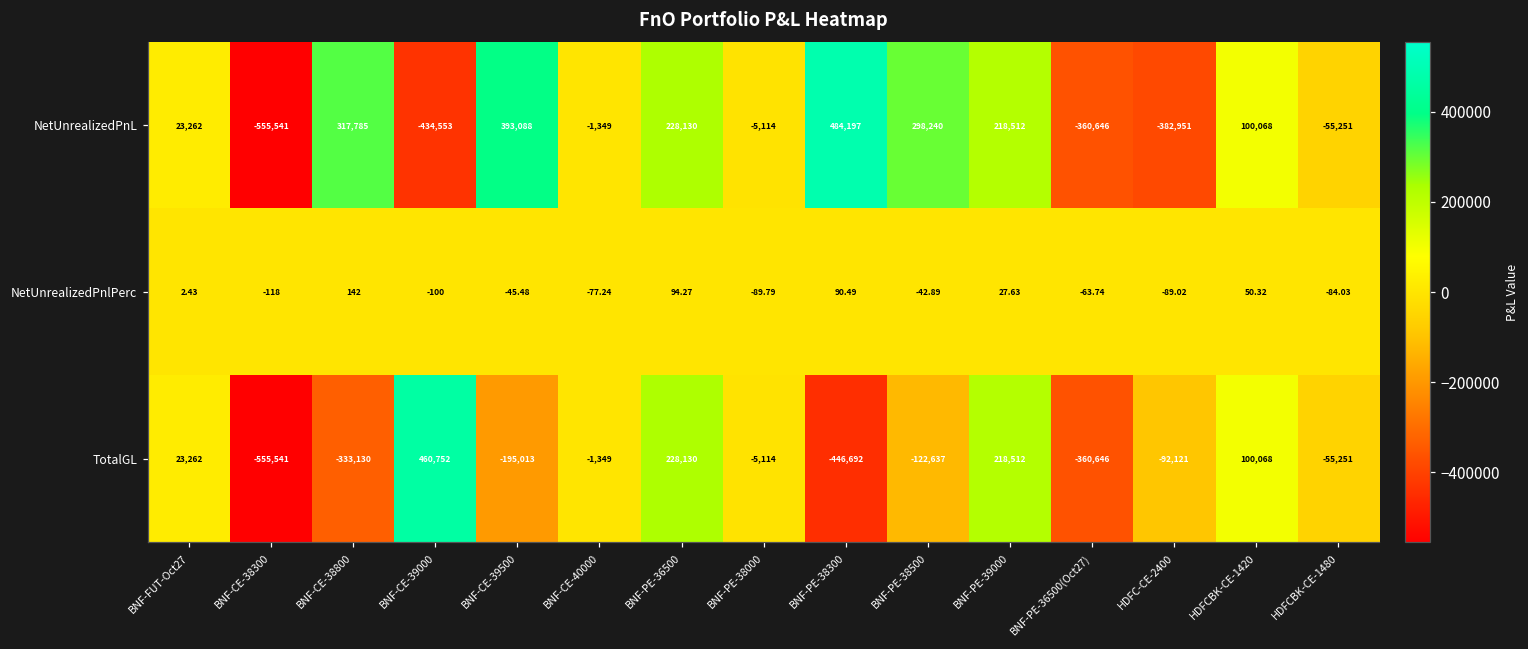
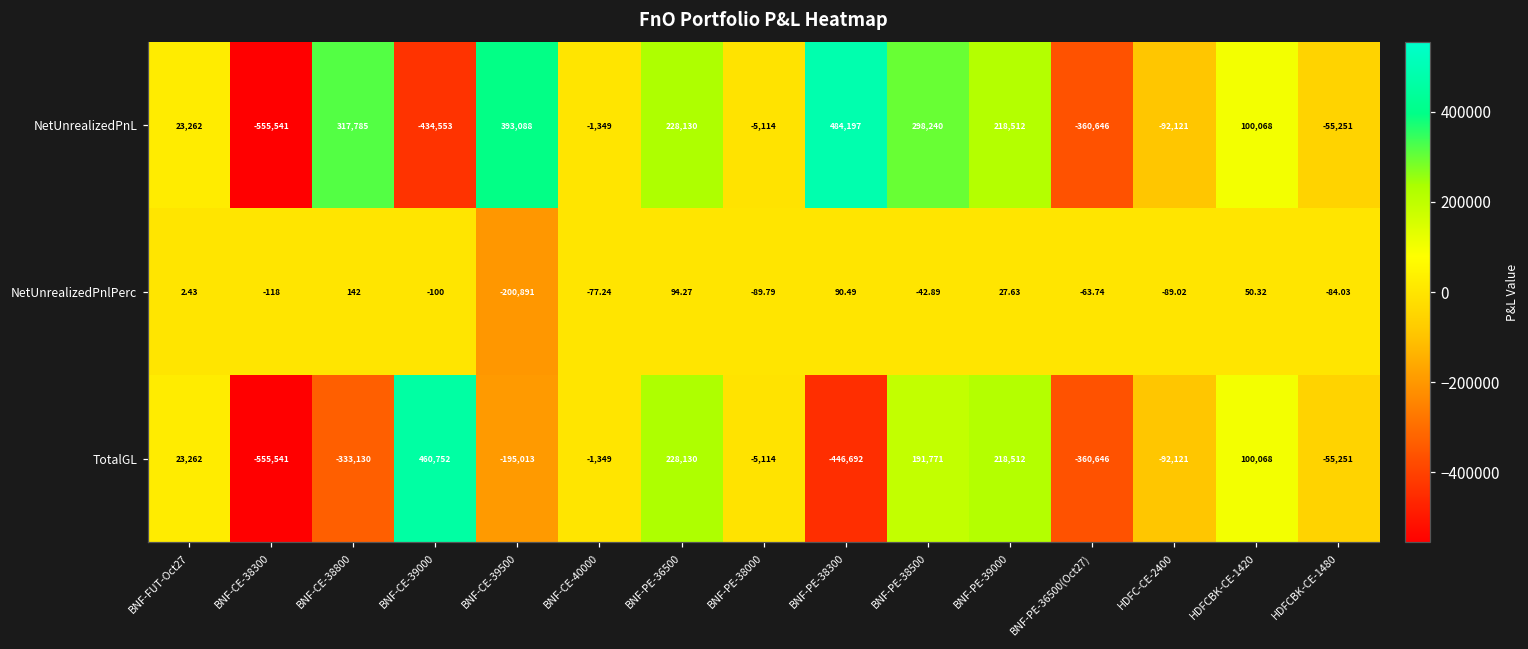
  {
    "NetUnrealizedPnL": {
      "BNF-FUT-Oct27": "23,262",
      "BNF-CE-38300": "-555,541",
      "BNF-CE-38800": "317,785",
      "BNF-CE-39000": "-434,553",
      "BNF-CE-39500": "393,088",
      "BNF-CE-40000": "-1,349",
      "BNF-PE-36500": "228,130",
      "BNF-PE-38000": "-5,114",
      "BNF-PE-38300": "484,197",
      "BNF-PE-38500": "298,240",
      "BNF-PE-39000": "218,512",
      "BNF-PE-36500(Oct27)": "-360,646",
-     "HDFC-CE-2400": "-382,951",
+     "HDFC-CE-2400": "-92,121",
      "HDFCBK-CE-1420": "100,068",
      "HDFCBK-CE-1480": "-55,251"
    },
    "NetUnrealizedPnlPerc": {
      "BNF-FUT-Oct27": "2.43",
      "BNF-CE-38300": "-118",
      "BNF-CE-38800": "142",
      "BNF-CE-39000": "-100",
-     "BNF-CE-39500": "-45.48",
+     "BNF-CE-39500": "-200,891",
      "BNF-CE-40000": "-77.24",
      "BNF-PE-36500": "94.27",
      "BNF-PE-38000": "-89.79",
      "BNF-PE-38300": "90.49",
      "BNF-PE-38500": "-42.89",
      "BNF-PE-39000": "27.63",
      "BNF-PE-36500(Oct27)": "-63.74",
      "HDFC-CE-2400": "-89.02",
      "HDFCBK-CE-1420": "50.32",
      "HDFCBK-CE-1480": "-84.03"
    },
    "TotalGL": {
      "BNF-FUT-Oct27": "23,262",
      "BNF-CE-38300": "-555,541",
      "BNF-CE-38800": "-333,130",
      "BNF-CE-39000": "460,752",
      "BNF-CE-39500": "-195,013",
      "BNF-CE-40000": "-1,349",
      "BNF-PE-36500": "228,130",
      "BNF-PE-38000": "-5,114",
      "BNF-PE-38300": "-446,692",
-     "BNF-PE-38500": "-122,637",
+     "BNF-PE-38500": "191,771",
      "BNF-PE-39000": "218,512",
      "BNF-PE-36500(Oct27)": "-360,646",
      "HDFC-CE-2400": "-92,121",
      "HDFCBK-CE-1420": "100,068",
      "HDFCBK-CE-1480": "-55,251"
    }
  }
